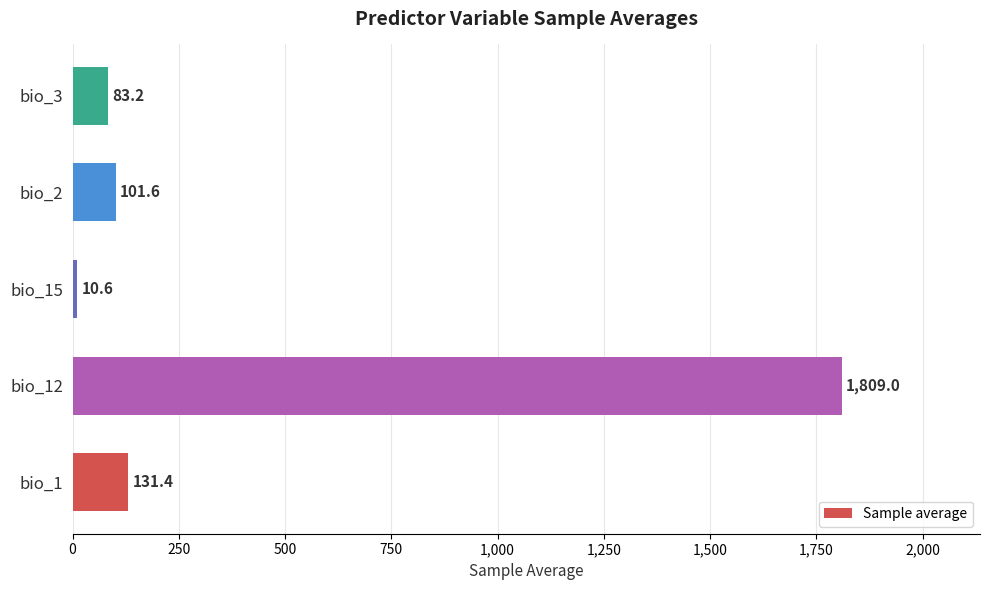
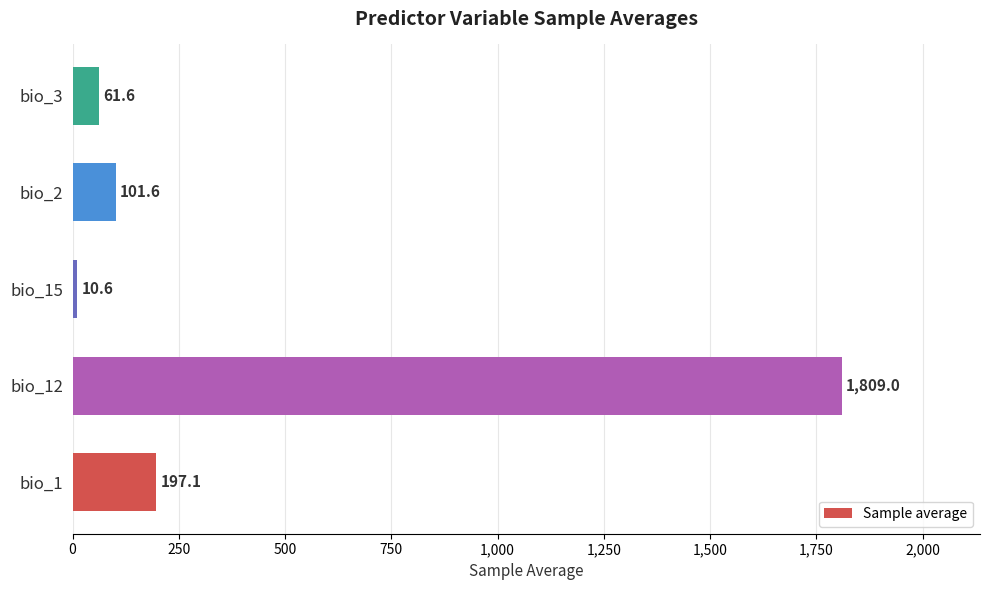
  {
-   "bio_3": "83.2",
+   "bio_3": "61.6",
    "bio_2": "101.6",
    "bio_15": "10.6",
    "bio_12": "1,809.0",
-   "bio_1": "131.4"
+   "bio_1": "197.1"
  }
